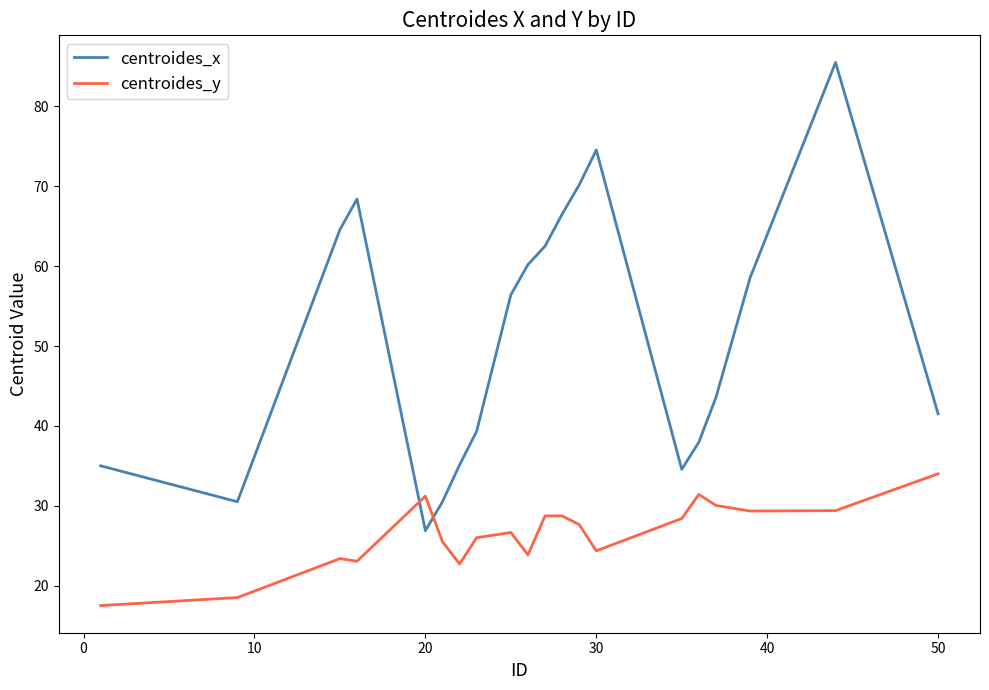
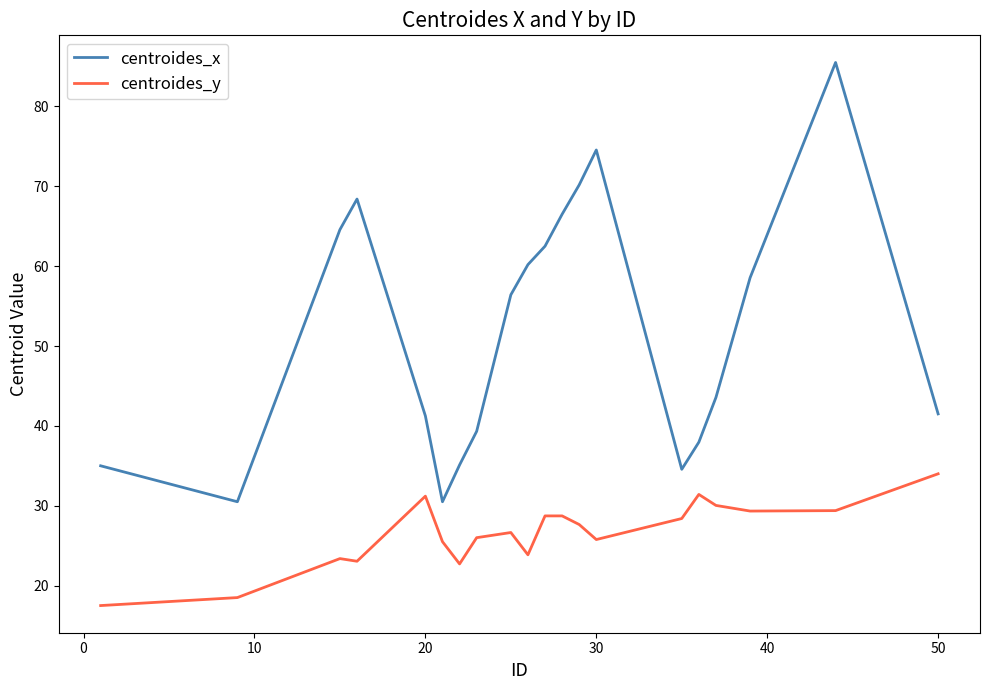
  {
    "centroides_x": {
-     "20": 27,
+     "20": 41,
      "30": 75,
      "50": 42
    },
    "centroides_y": {
      "20": 31,
-     "30": 24,
+     "30": 26,
      "50": 34
    }
  }
